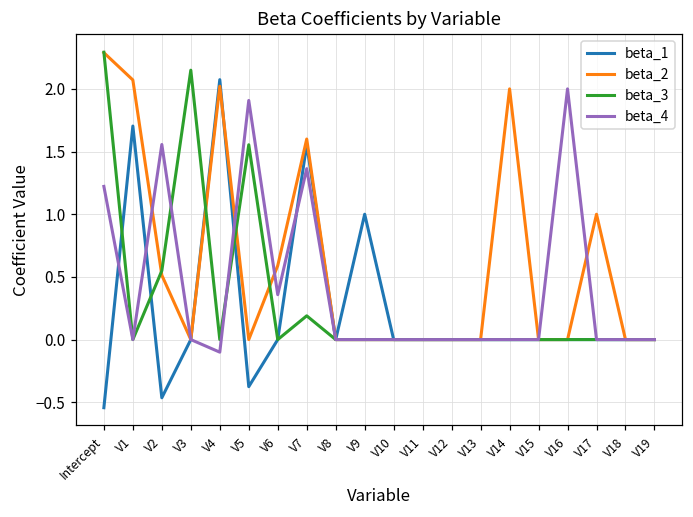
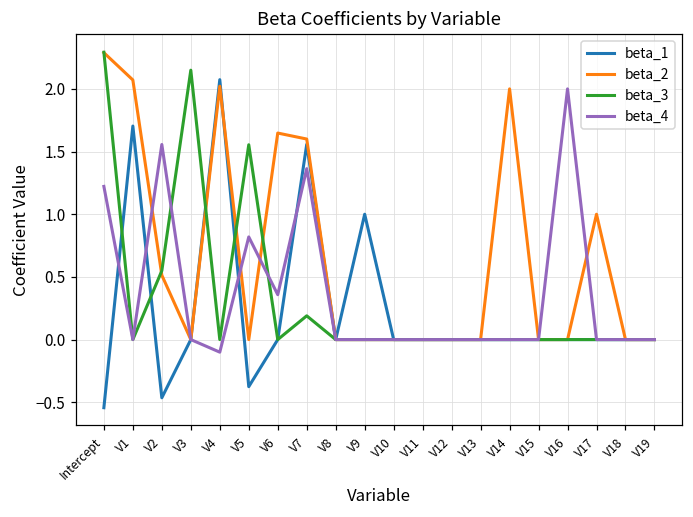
  {
    "beta_1": {
      "Intercept": -0.54,
      "V1": 1.70,
      "V2": -0.46,
      "V4": 2.07,
      "V5": -0.38,
      "V7": 1.56,
      "V9": 1.00
    },
    "beta_2": {
      "V1": 2.07,
      "V2": 0.51,
      "V4": 2.02,
      "V5": 0.00,
-     "V6": 0.59,
+     "V6": 1.65,
      "V7": 1.60,
      "V14": 2.00,
      "V17": 1.00
    },
    "beta_3": {
      "V2": 0.55,
      "V3": 2.15,
      "V4": 0.00,
      "V5": 1.55,
      "V7": 0.19
    },
    "beta_4": {
      "Intercept": 1.22,
      "V2": 1.56,
      "V4": -0.10,
-     "V5": 1.91,
+     "V5": 0.82,
      "V6": 0.36,
      "V7": 1.36,
      "V16": 2.00
    }
  }
